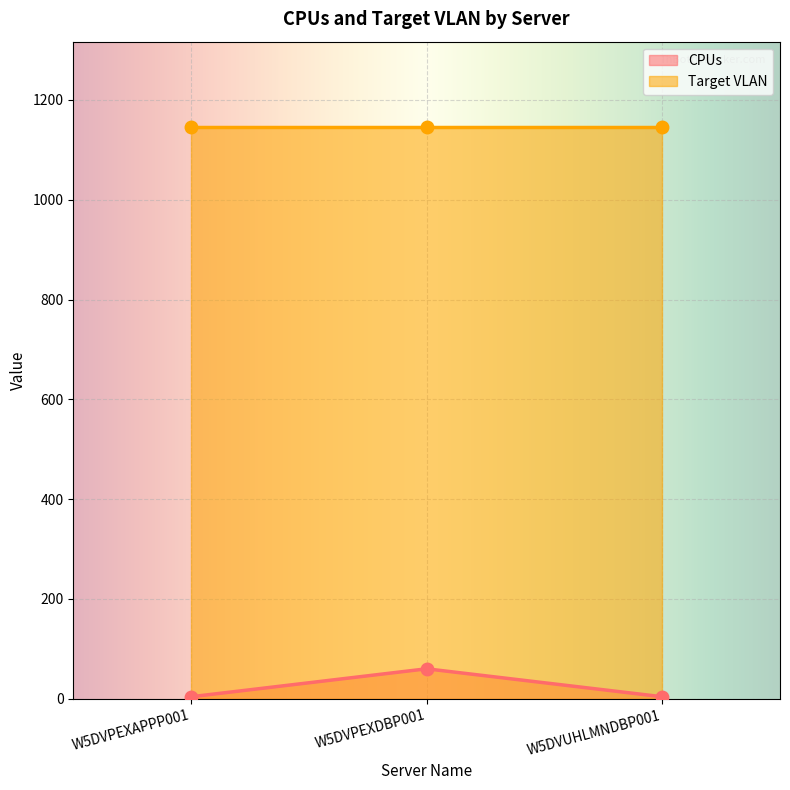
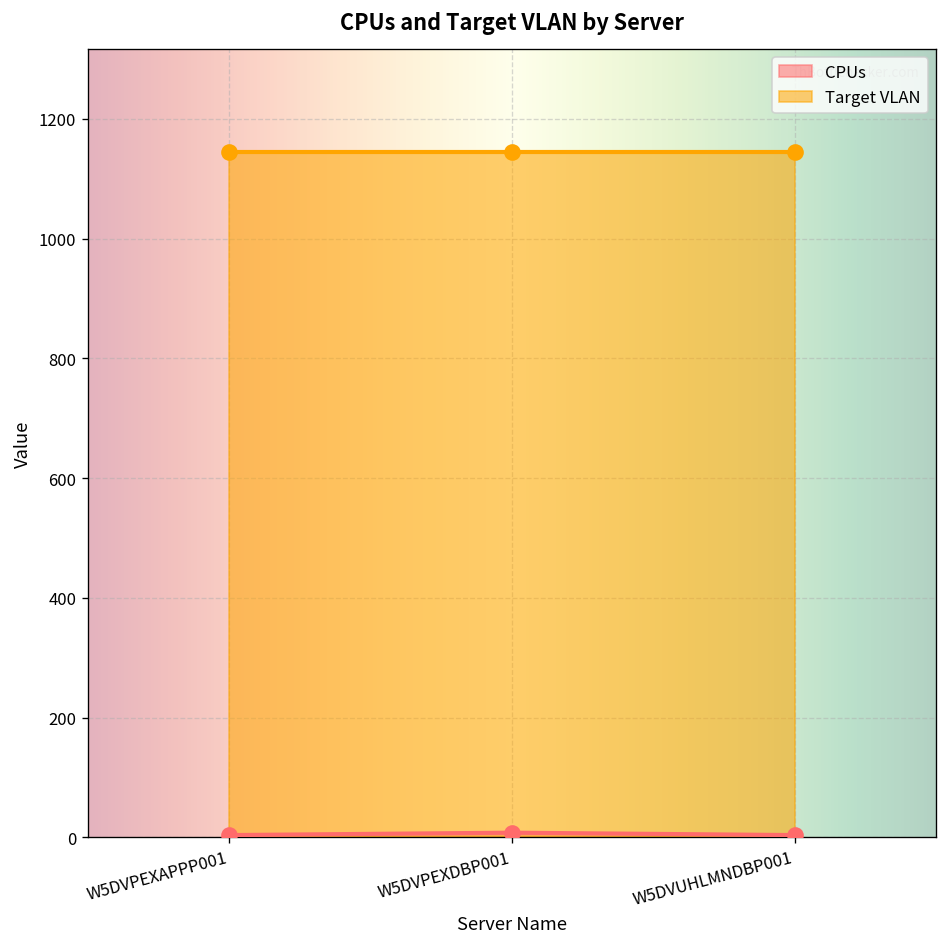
  {
    "CPUs": {
      "W5DVPEXAPPP001": 0,
-     "W5DVPEXDBP001": 60,
+     "W5DVPEXDBP001": 10,
      "W5DVUHLMNDBP001": 0
    },
    "Target VLAN": {
      "W5DVPEXAPPP001": 1150,
      "W5DVPEXDBP001": 1150,
      "W5DVUHLMNDBP001": 1150
    }
  }
